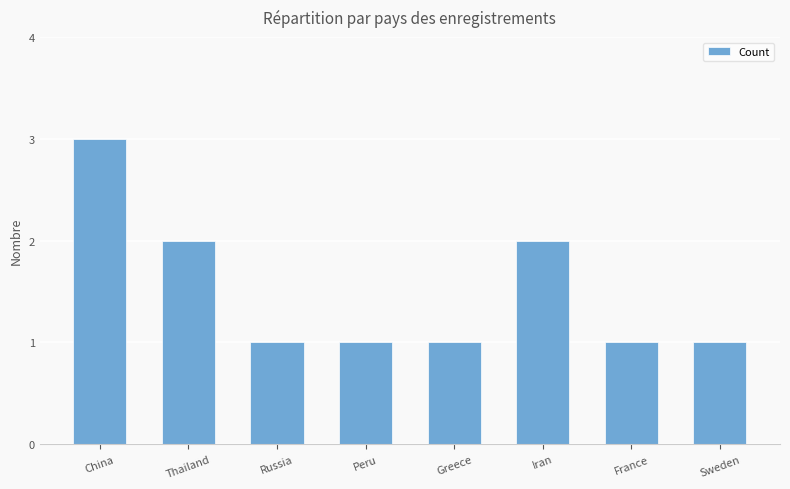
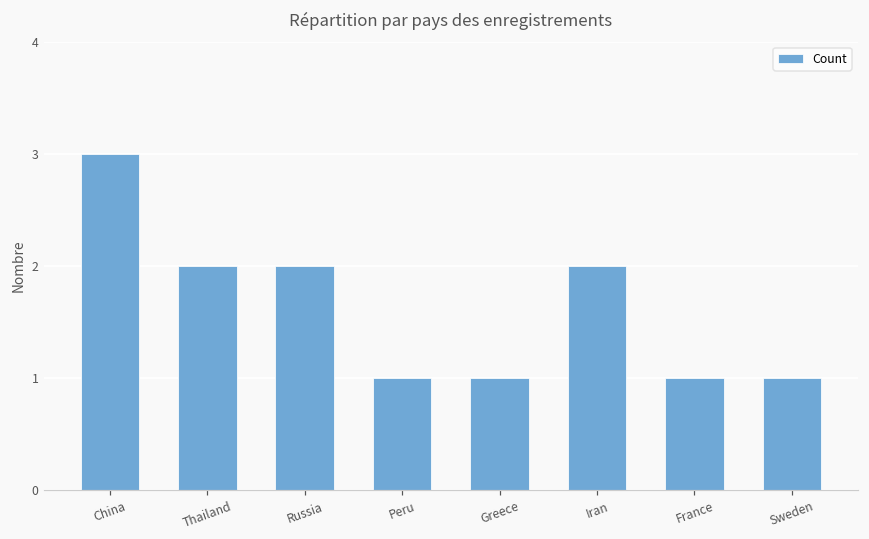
  {
    "China": 3,
    "Thailand": 2,
-   "Russia": 1,
+   "Russia": 2,
    "Peru": 1,
    "Greece": 1,
    "Iran": 2,
    "France": 1,
    "Sweden": 1
  }
